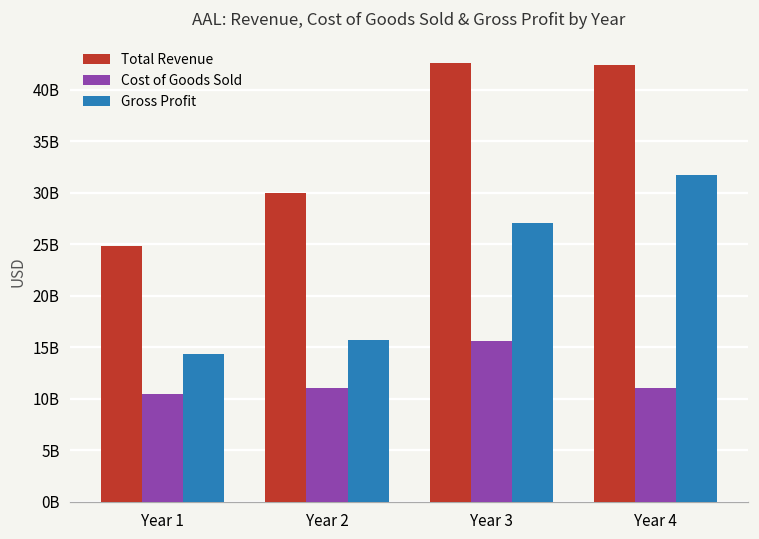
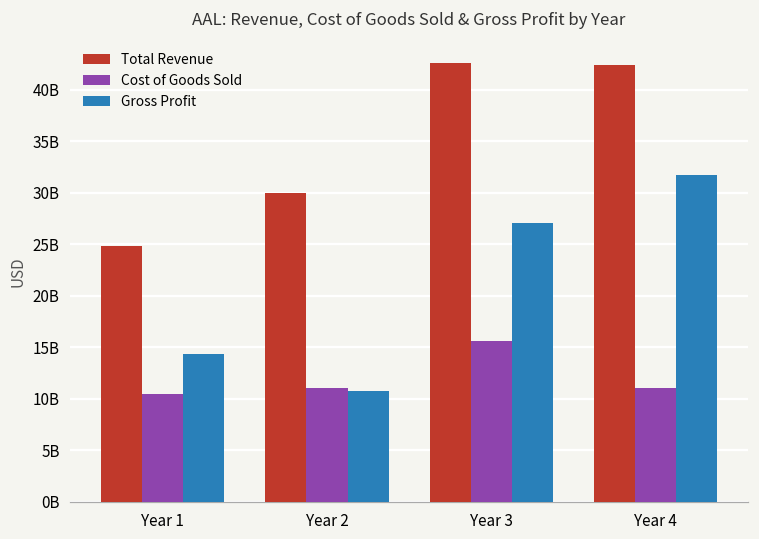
  {
    "Total Revenue": {
      "Year 1": 25000000000,
      "Year 2": 30000000000,
      "Year 3": 43000000000,
      "Year 4": 42000000000
    },
    "Cost of Goods Sold": {
      "Year 1": 10000000000,
      "Year 2": 11000000000,
      "Year 3": 16000000000,
      "Year 4": 11000000000
    },
    "Gross Profit": {
      "Year 1": 14000000000,
-     "Year 2": 16000000000,
+     "Year 2": 11000000000,
      "Year 3": 27000000000,
      "Year 4": 32000000000
    }
  }
